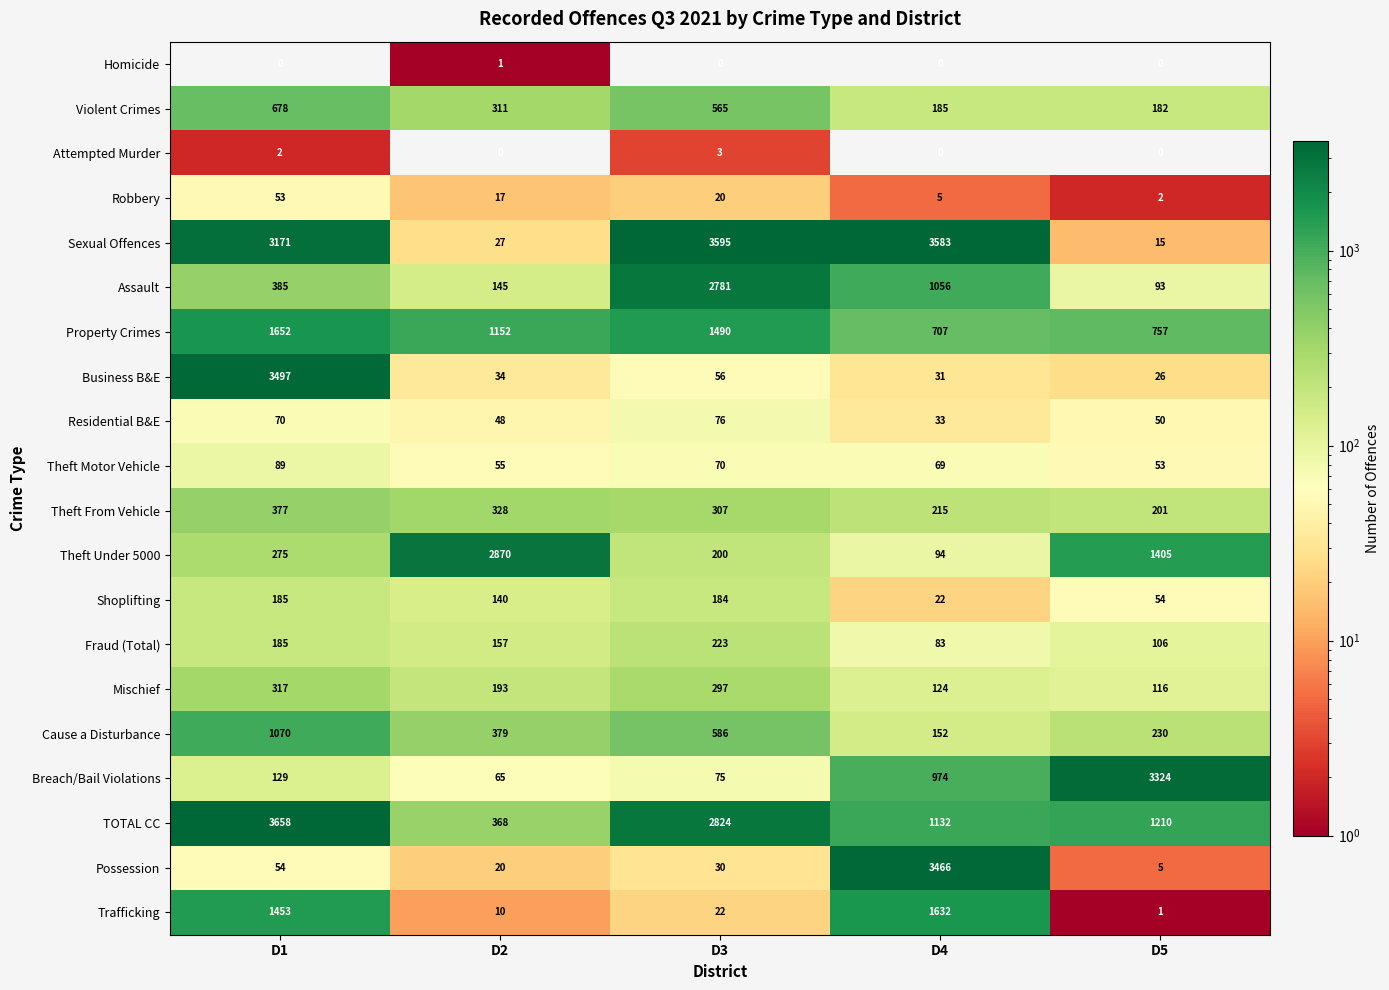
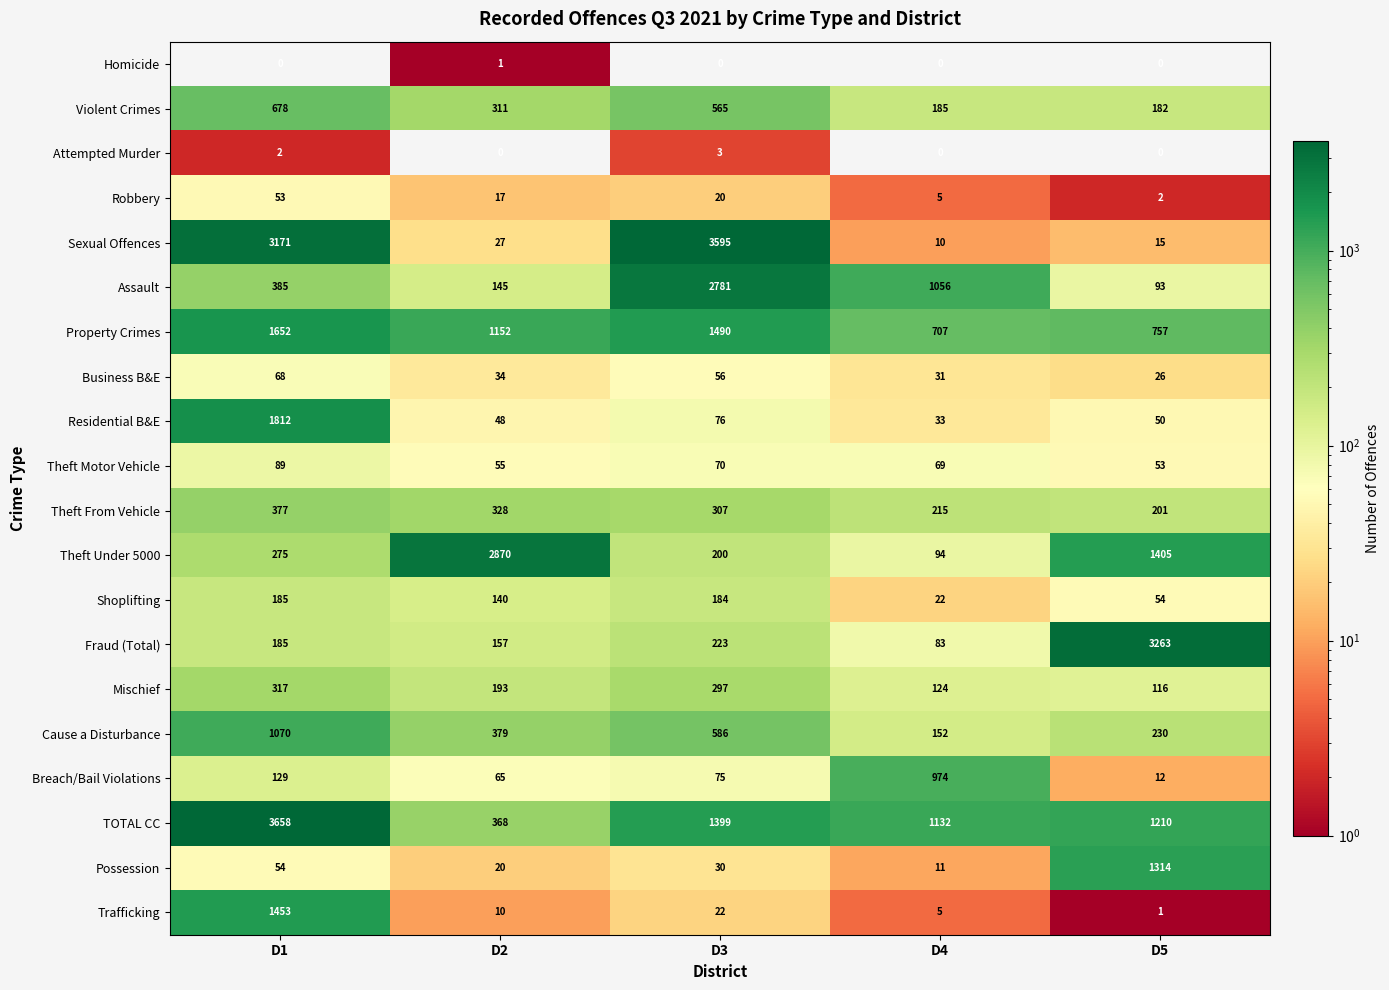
  {
    "Homicide": {
      "D2": 1
    },
    "Violent Crimes": {
      "D1": 678,
      "D2": 311,
      "D3": 565,
      "D4": 185,
      "D5": 182
    },
    "Attempted Murder": {
      "D1": 2,
      "D3": 3
    },
    "Robbery": {
      "D1": 53,
      "D2": 17,
      "D3": 20,
      "D4": 5,
      "D5": 2
    },
    "Sexual Offences": {
      "D1": 3171,
      "D2": 27,
      "D3": 3595,
-     "D4": 3583,
+     "D4": 10,
      "D5": 15
    },
    "Assault": {
      "D1": 385,
      "D2": 145,
      "D3": 2781,
      "D4": 1056,
      "D5": 93
    },
    "Property Crimes": {
      "D1": 1652,
      "D2": 1152,
      "D3": 1490,
      "D4": 707,
      "D5": 757
    },
    "Business B&E": {
-     "D1": 3497,
+     "D1": 68,
      "D2": 34,
      "D3": 56,
      "D4": 31,
      "D5": 26
    },
    "Residential B&E": {
-     "D1": 70,
+     "D1": 1812,
      "D2": 48,
      "D3": 76,
      "D4": 33,
      "D5": 50
    },
    "Theft Motor Vehicle": {
      "D1": 89,
      "D2": 55,
      "D3": 70,
      "D4": 69,
      "D5": 53
    },
    "Theft From Vehicle": {
      "D1": 377,
      "D2": 328,
      "D3": 307,
      "D4": 215,
      "D5": 201
    },
    "Theft Under 5000": {
      "D1": 275,
      "D2": 2870,
      "D3": 200,
      "D4": 94,
      "D5": 1405
    },
    "Shoplifting": {
      "D1": 185,
      "D2": 140,
      "D3": 184,
      "D4": 22,
      "D5": 54
    },
    "Fraud (Total)": {
      "D1": 185,
      "D2": 157,
      "D3": 223,
      "D4": 83,
-     "D5": 106
+     "D5": 3263
    },
    "Mischief": {
      "D1": 317,
      "D2": 193,
      "D3": 297,
      "D4": 124,
      "D5": 116
    },
    "Cause a Disturbance": {
      "D1": 1070,
      "D2": 379,
      "D3": 586,
      "D4": 152,
      "D5": 230
    },
    "Breach/Bail Violations": {
      "D1": 129,
      "D2": 65,
      "D3": 75,
      "D4": 974,
-     "D5": 3324
+     "D5": 12
    },
    "TOTAL CC": {
      "D1": 3658,
      "D2": 368,
-     "D3": 2824,
+     "D3": 1399,
      "D4": 1132,
      "D5": 1210
    },
    "Possession": {
      "D1": 54,
      "D2": 20,
      "D3": 30,
-     "D4": 3466,
-     "D5": 5
+     "D4": 11,
+     "D5": 1314
    },
    "Trafficking": {
      "D1": 1453,
      "D2": 10,
      "D3": 22,
-     "D4": 1632,
+     "D4": 5,
      "D5": 1
    }
  }
